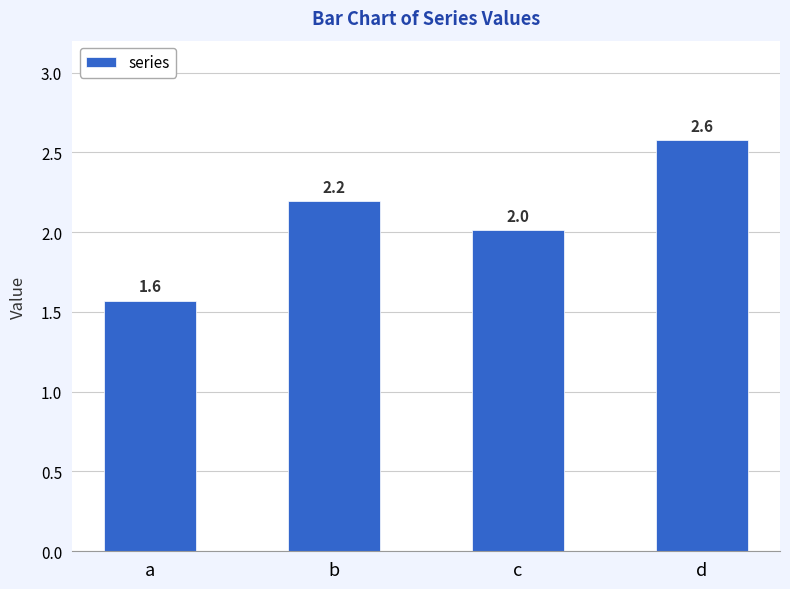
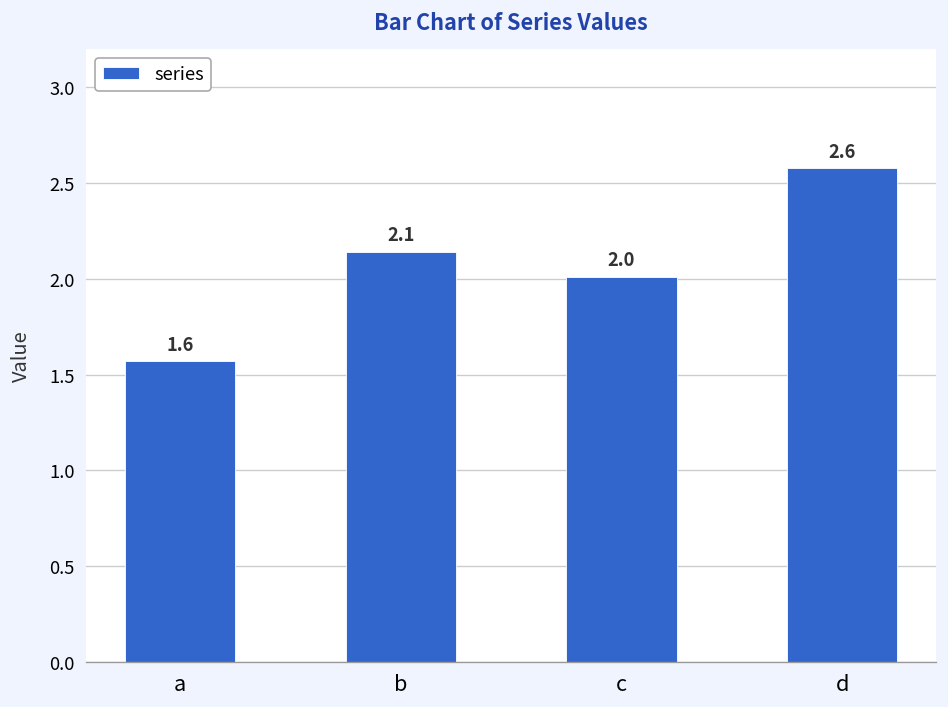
  {
    "a": 1.6,
-   "b": 2.2,
+   "b": 2.1,
    "c": 2.0,
    "d": 2.6
  }
